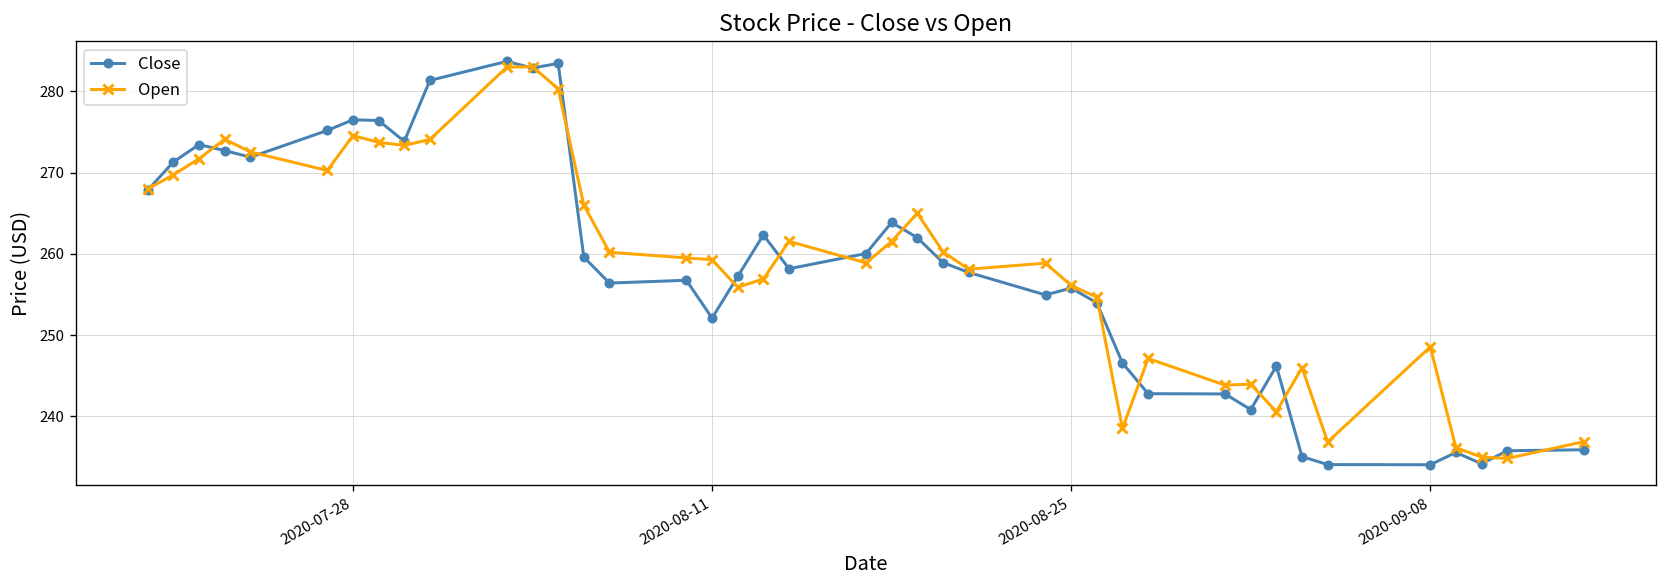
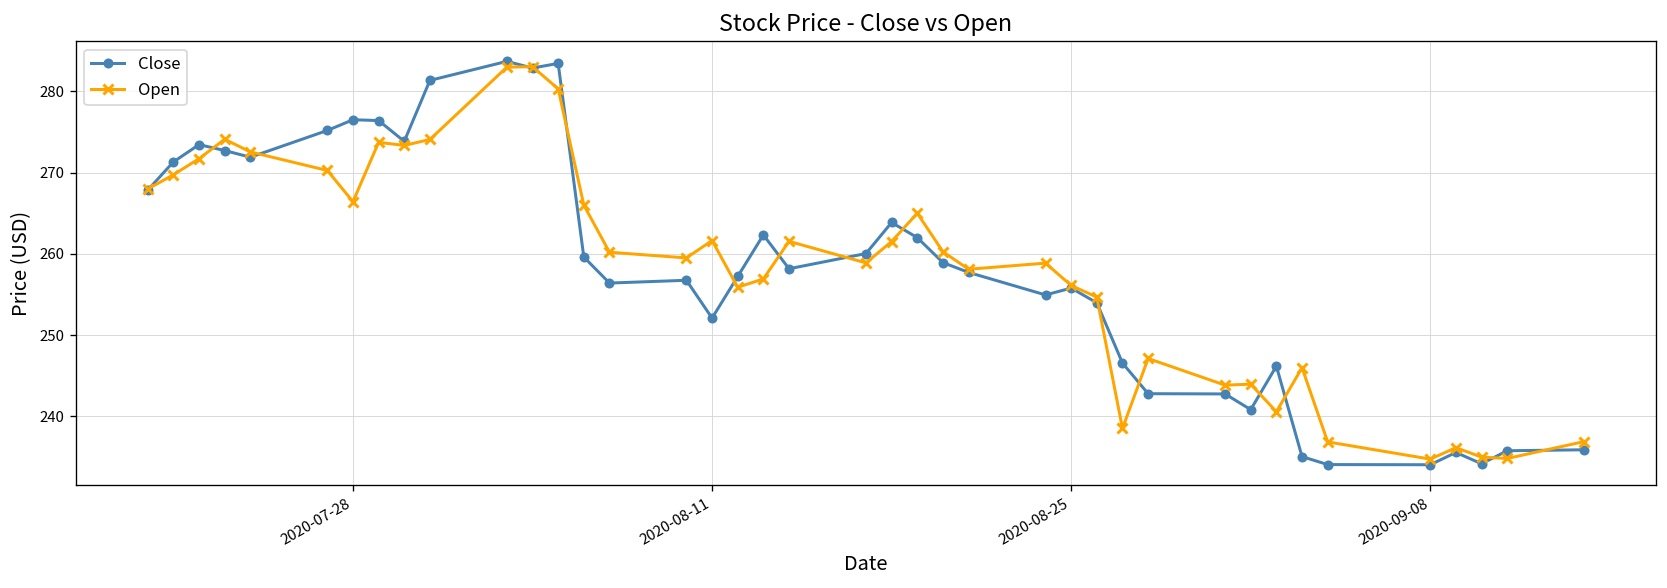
  {
    "Close": {
      "2020-07-28": 277,
      "2020-08-11": 252,
      "2020-09-08": 234
    },
    "Open": {
-     "2020-07-28": 275,
-     "2020-08-11": 259,
-     "2020-09-08": 249
+     "2020-07-28": 266,
+     "2020-08-11": 262,
+     "2020-09-08": 235
    }
  }
